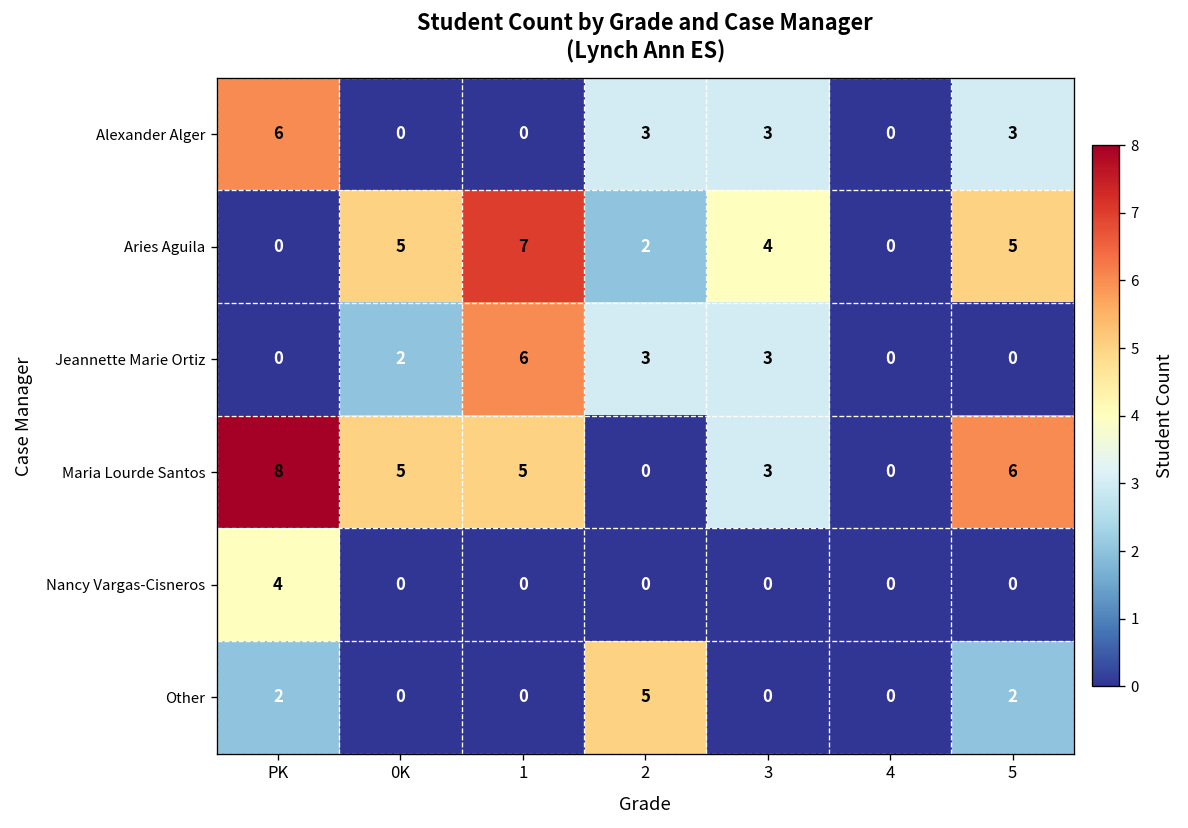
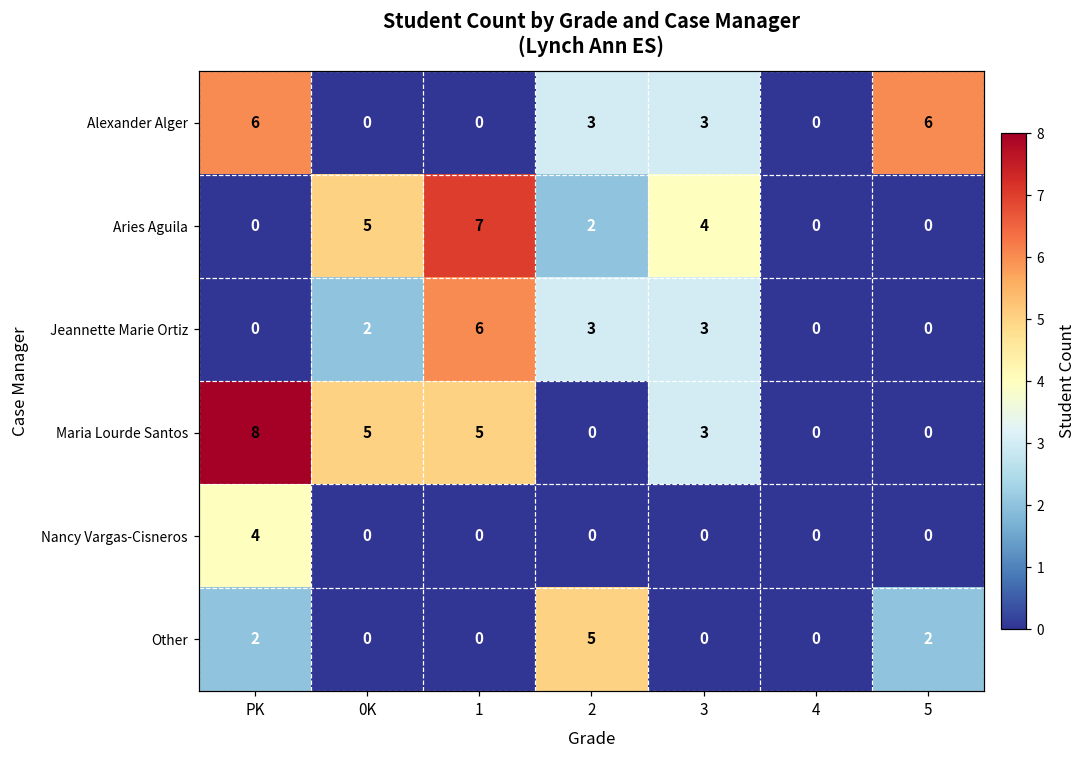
  {
    "Alexander Alger": {
      "PK": 6,
      "0K": 0,
      "1": 0,
      "2": 3,
      "3": 3,
      "4": 0,
-     "5": 3
+     "5": 6
    },
    "Aries Aguila": {
      "PK": 0,
      "0K": 5,
      "1": 7,
      "2": 2,
      "3": 4,
      "4": 0,
-     "5": 5
+     "5": 0
    },
    "Jeannette Marie Ortiz": {
      "PK": 0,
      "0K": 2,
      "1": 6,
      "2": 3,
      "3": 3,
      "4": 0,
      "5": 0
    },
    "Maria Lourde Santos": {
      "PK": 8,
      "0K": 5,
      "1": 5,
      "2": 0,
      "3": 3,
      "4": 0,
-     "5": 6
+     "5": 0
    },
    "Nancy Vargas-Cisneros": {
      "PK": 4,
      "0K": 0,
      "1": 0,
      "2": 0,
      "3": 0,
      "4": 0,
      "5": 0
    },
    "Other": {
      "PK": 2,
      "0K": 0,
      "1": 0,
      "2": 5,
      "3": 0,
      "4": 0,
      "5": 2
    }
  }
